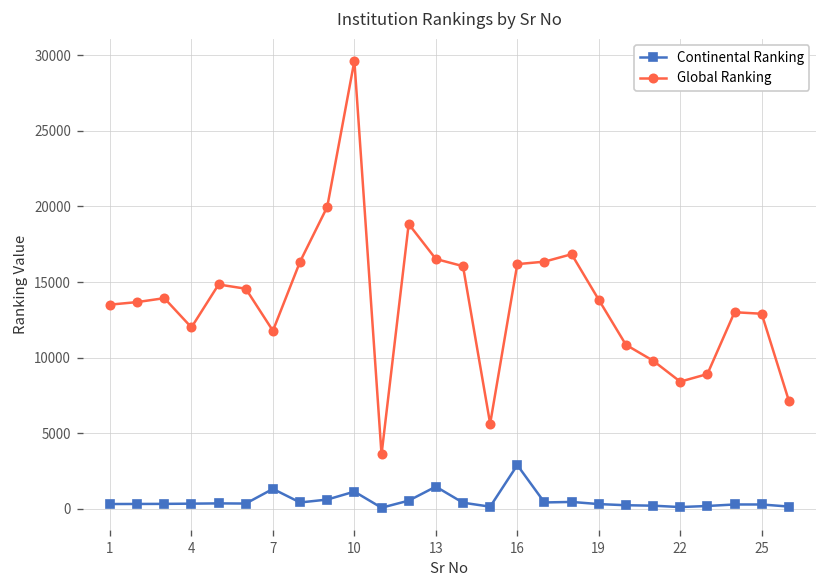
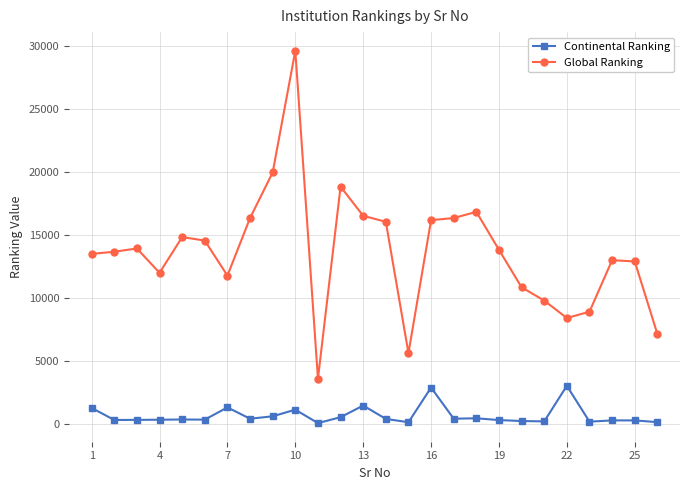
  {
    "Continental Ranking": {
-     "1": 300,
+     "1": 1300,
      "4": 300,
      "7": 1300,
      "10": 1100,
      "13": 1500,
      "16": 2900,
      "19": 300,
-     "22": 100,
+     "22": 3000,
      "25": 300
    },
    "Global Ranking": {
      "1": 13500,
      "4": 12000,
      "7": 11800,
      "10": 29600,
      "13": 16500,
      "16": 16200,
      "19": 13800,
      "22": 8400,
      "25": 12900
    }
  }
